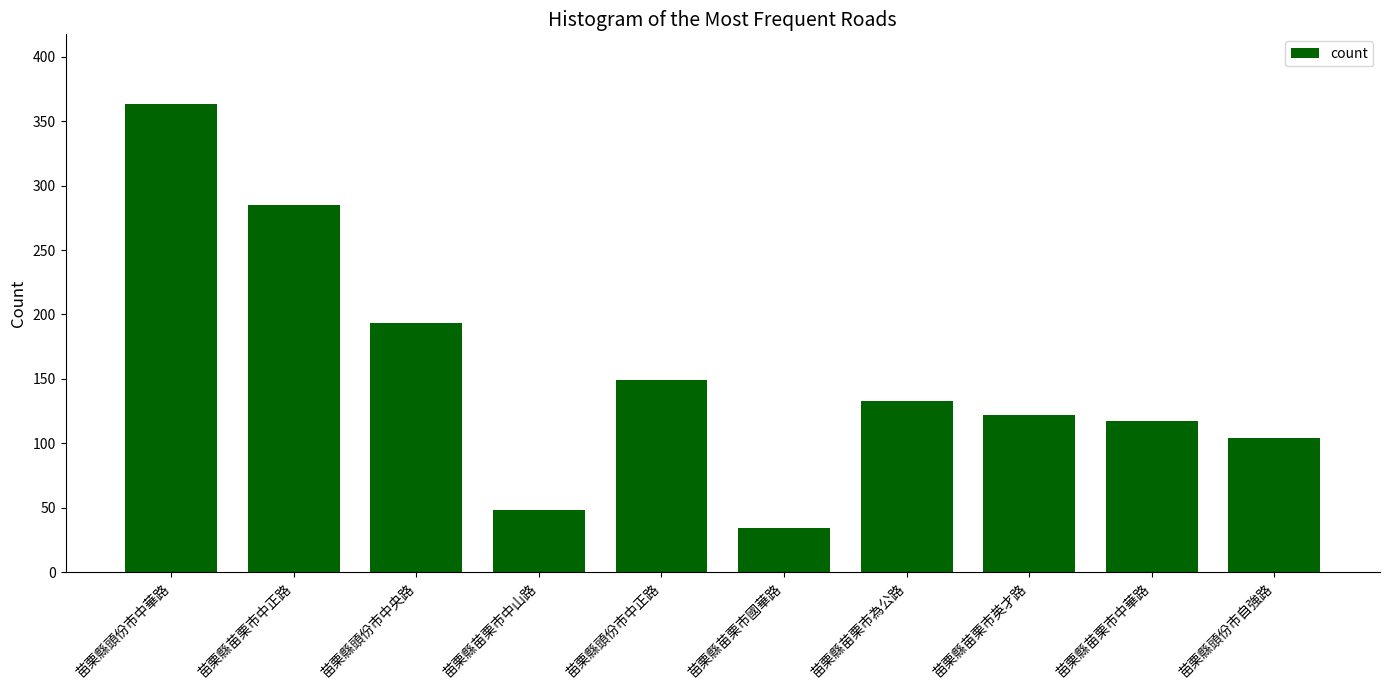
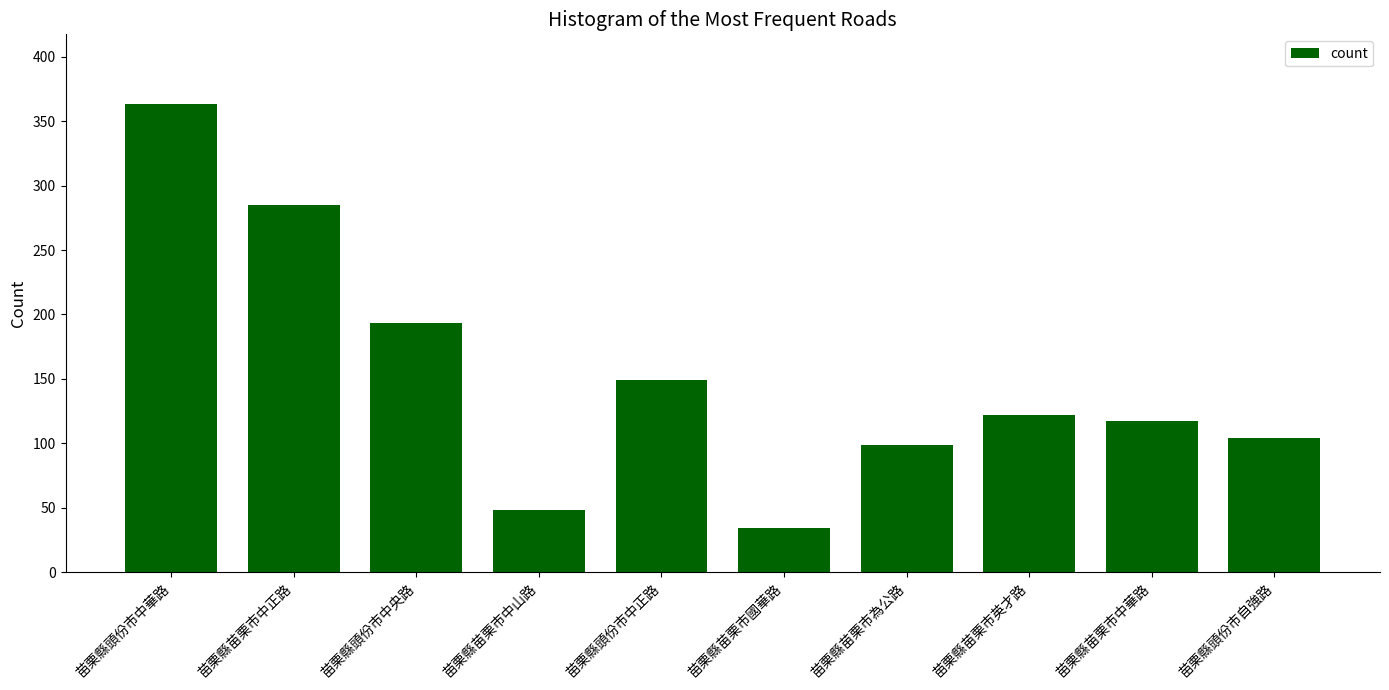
  {
    "苗栗縣頭份市中華路": 363,
    "苗栗縣苗栗市中正路": 285,
    "苗栗縣頭份市中央路": 193,
    "苗栗縣苗栗市中山路": 48,
    "苗栗縣頭份市中正路": 149,
    "苗栗縣苗栗市國華路": 34,
-   "苗栗縣苗栗市為公路": 133,
+   "苗栗縣苗栗市為公路": 99,
    "苗栗縣苗栗市英才路": 122,
    "苗栗縣苗栗市中華路": 117,
    "苗栗縣頭份市自強路": 104
  }
